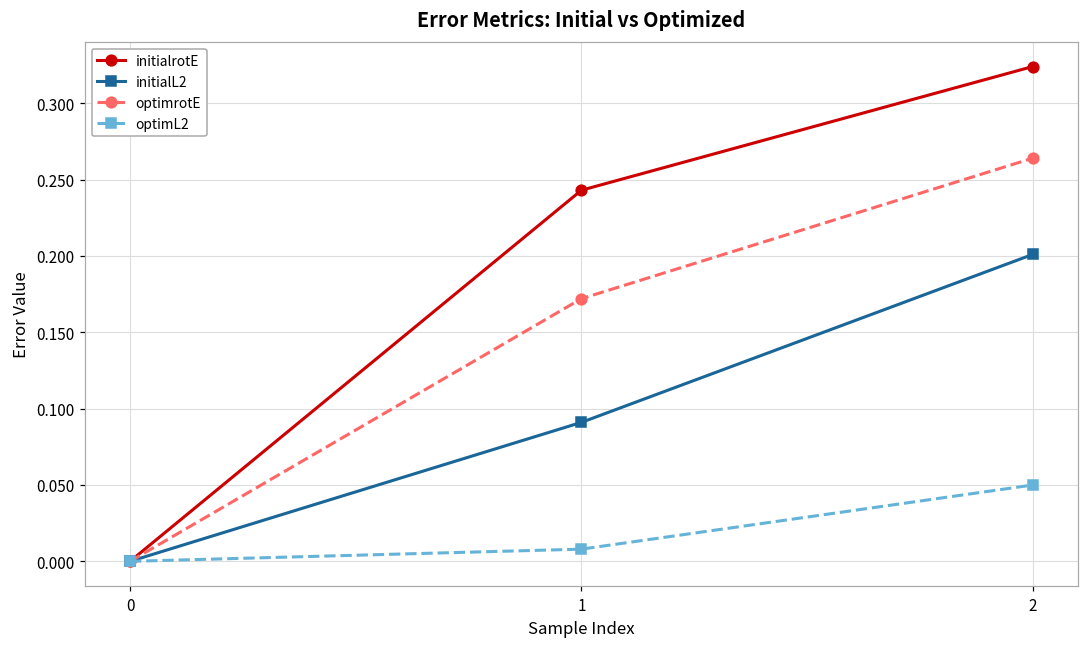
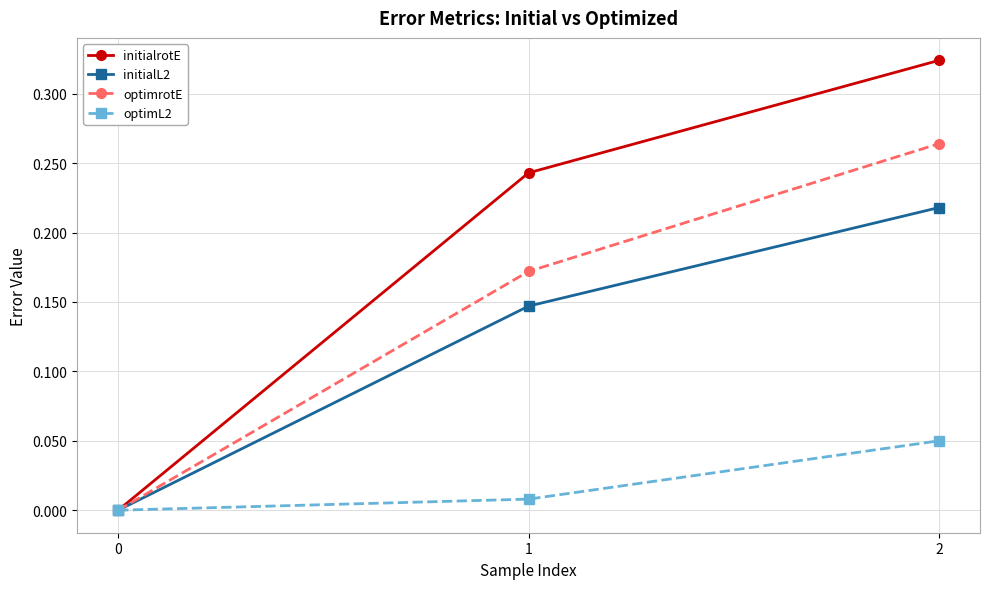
  {
    "initialrotE": {
      "1": 0.243,
      "2": 0.324
    },
    "initialL2": {
-     "1": 0.091,
-     "2": 0.201
+     "1": 0.147,
+     "2": 0.218
    },
    "optimrotE": {
      "1": 0.172,
      "2": 0.264
    },
    "optimL2": {
      "1": 0.008,
      "2": 0.050
    }
  }
